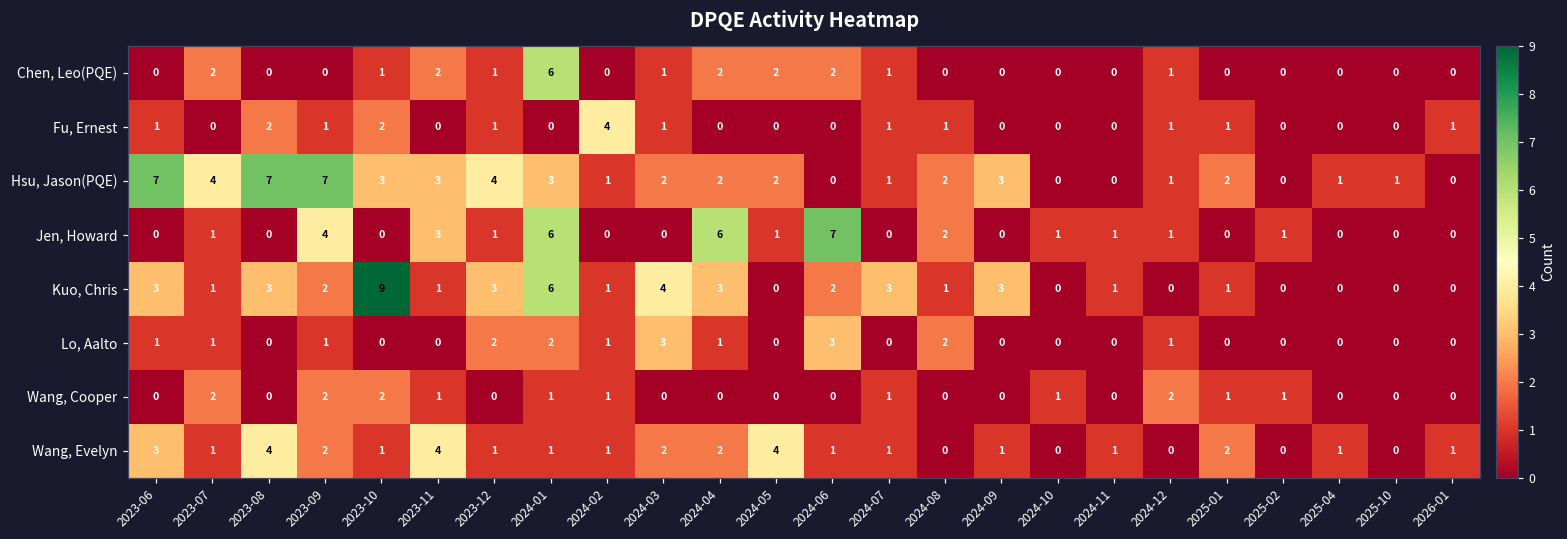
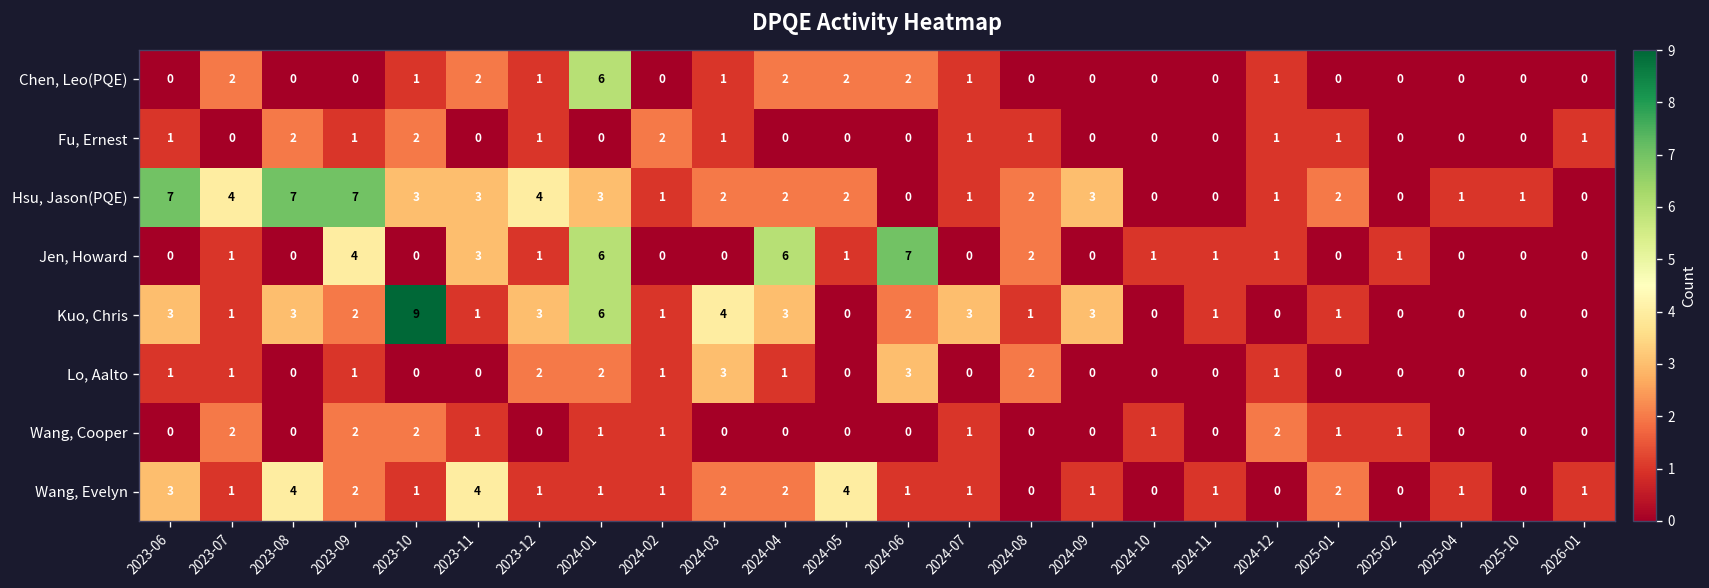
  {
    "Chen, Leo(PQE)": {
      "2023-06": 0,
      "2023-07": 2,
      "2023-08": 0,
      "2023-09": 0,
      "2023-10": 1,
      "2023-11": 2,
      "2023-12": 1,
      "2024-01": 6,
      "2024-02": 0,
      "2024-03": 1,
      "2024-04": 2,
      "2024-05": 2,
      "2024-06": 2,
      "2024-07": 1,
      "2024-08": 0,
      "2024-09": 0,
      "2024-10": 0,
      "2024-11": 0,
      "2024-12": 1,
      "2025-01": 0,
      "2025-02": 0,
      "2025-04": 0,
      "2025-10": 0,
      "2026-01": 0
    },
    "Fu, Ernest": {
      "2023-06": 1,
      "2023-07": 0,
      "2023-08": 2,
      "2023-09": 1,
      "2023-10": 2,
      "2023-11": 0,
      "2023-12": 1,
      "2024-01": 0,
-     "2024-02": 4,
+     "2024-02": 2,
      "2024-03": 1,
      "2024-04": 0,
      "2024-05": 0,
      "2024-06": 0,
      "2024-07": 1,
      "2024-08": 1,
      "2024-09": 0,
      "2024-10": 0,
      "2024-11": 0,
      "2024-12": 1,
      "2025-01": 1,
      "2025-02": 0,
      "2025-04": 0,
      "2025-10": 0,
      "2026-01": 1
    },
    "Hsu, Jason(PQE)": {
      "2023-06": 7,
      "2023-07": 4,
      "2023-08": 7,
      "2023-09": 7,
      "2023-10": 3,
      "2023-11": 3,
      "2023-12": 4,
      "2024-01": 3,
      "2024-02": 1,
      "2024-03": 2,
      "2024-04": 2,
      "2024-05": 2,
      "2024-06": 0,
      "2024-07": 1,
      "2024-08": 2,
      "2024-09": 3,
      "2024-10": 0,
      "2024-11": 0,
      "2024-12": 1,
      "2025-01": 2,
      "2025-02": 0,
      "2025-04": 1,
      "2025-10": 1,
      "2026-01": 0
    },
    "Jen, Howard": {
      "2023-06": 0,
      "2023-07": 1,
      "2023-08": 0,
      "2023-09": 4,
      "2023-10": 0,
      "2023-11": 3,
      "2023-12": 1,
      "2024-01": 6,
      "2024-02": 0,
      "2024-03": 0,
      "2024-04": 6,
      "2024-05": 1,
      "2024-06": 7,
      "2024-07": 0,
      "2024-08": 2,
      "2024-09": 0,
      "2024-10": 1,
      "2024-11": 1,
      "2024-12": 1,
      "2025-01": 0,
      "2025-02": 1,
      "2025-04": 0,
      "2025-10": 0,
      "2026-01": 0
    },
    "Kuo, Chris": {
      "2023-06": 3,
      "2023-07": 1,
      "2023-08": 3,
      "2023-09": 2,
      "2023-10": 9,
      "2023-11": 1,
      "2023-12": 3,
      "2024-01": 6,
      "2024-02": 1,
      "2024-03": 4,
      "2024-04": 3,
      "2024-05": 0,
      "2024-06": 2,
      "2024-07": 3,
      "2024-08": 1,
      "2024-09": 3,
      "2024-10": 0,
      "2024-11": 1,
      "2024-12": 0,
      "2025-01": 1,
      "2025-02": 0,
      "2025-04": 0,
      "2025-10": 0,
      "2026-01": 0
    },
    "Lo, Aalto": {
      "2023-06": 1,
      "2023-07": 1,
      "2023-08": 0,
      "2023-09": 1,
      "2023-10": 0,
      "2023-11": 0,
      "2023-12": 2,
      "2024-01": 2,
      "2024-02": 1,
      "2024-03": 3,
      "2024-04": 1,
      "2024-05": 0,
      "2024-06": 3,
      "2024-07": 0,
      "2024-08": 2,
      "2024-09": 0,
      "2024-10": 0,
      "2024-11": 0,
      "2024-12": 1,
      "2025-01": 0,
      "2025-02": 0,
      "2025-04": 0,
      "2025-10": 0,
      "2026-01": 0
    },
    "Wang, Cooper": {
      "2023-06": 0,
      "2023-07": 2,
      "2023-08": 0,
      "2023-09": 2,
      "2023-10": 2,
      "2023-11": 1,
      "2023-12": 0,
      "2024-01": 1,
      "2024-02": 1,
      "2024-03": 0,
      "2024-04": 0,
      "2024-05": 0,
      "2024-06": 0,
      "2024-07": 1,
      "2024-08": 0,
      "2024-09": 0,
      "2024-10": 1,
      "2024-11": 0,
      "2024-12": 2,
      "2025-01": 1,
      "2025-02": 1,
      "2025-04": 0,
      "2025-10": 0,
      "2026-01": 0
    },
    "Wang, Evelyn": {
      "2023-06": 3,
      "2023-07": 1,
      "2023-08": 4,
      "2023-09": 2,
      "2023-10": 1,
      "2023-11": 4,
      "2023-12": 1,
      "2024-01": 1,
      "2024-02": 1,
      "2024-03": 2,
      "2024-04": 2,
      "2024-05": 4,
      "2024-06": 1,
      "2024-07": 1,
      "2024-08": 0,
      "2024-09": 1,
      "2024-10": 0,
      "2024-11": 1,
      "2024-12": 0,
      "2025-01": 2,
      "2025-02": 0,
      "2025-04": 1,
      "2025-10": 0,
      "2026-01": 1
    }
  }
